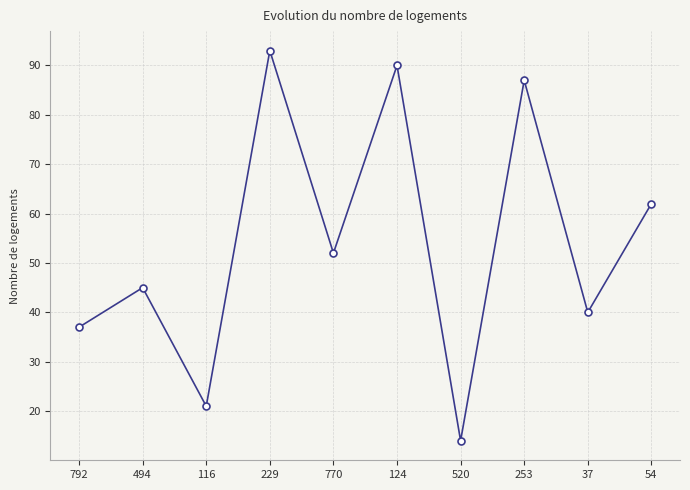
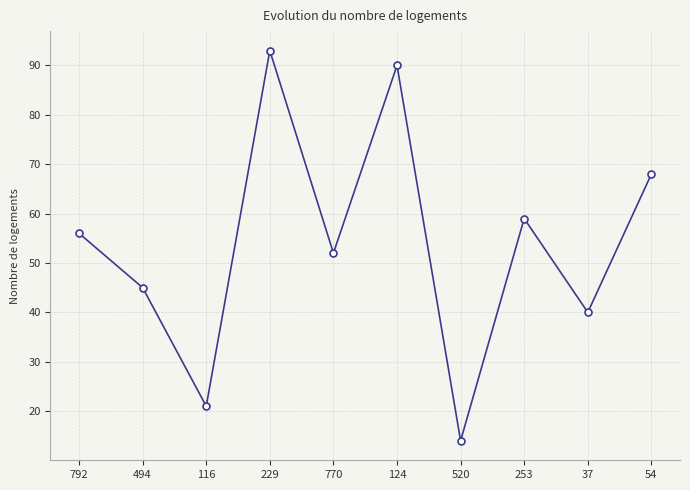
  {
-   "792": 37,
+   "792": 56,
    "494": 45,
    "116": 21,
    "229": 93,
    "770": 52,
    "124": 90,
    "520": 14,
-   "253": 87,
+   "253": 59,
    "37": 40,
-   "54": 62
+   "54": 68
  }
